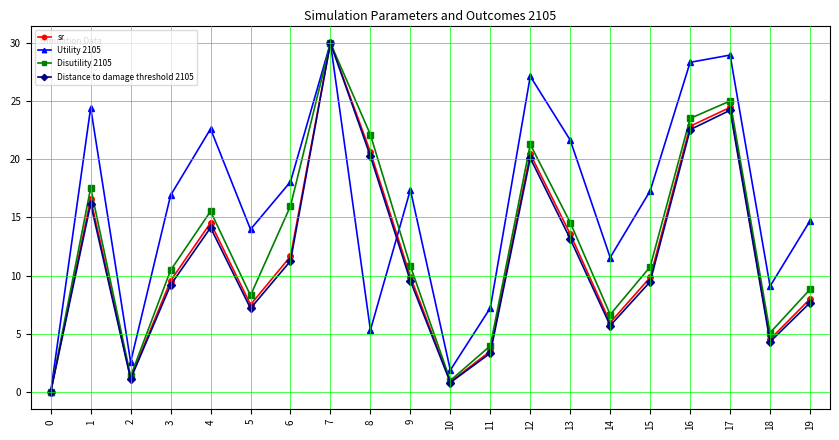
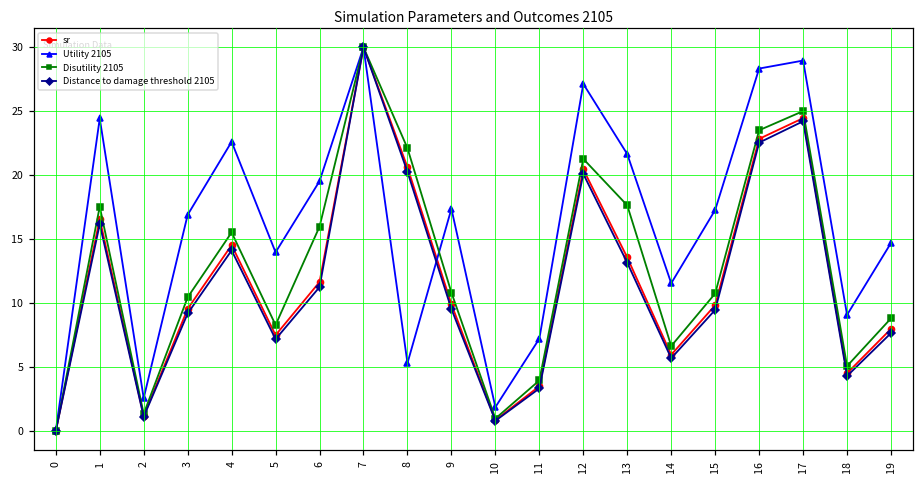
  {
    "sr": {
      "1": 16.6,
      "3": 9.6,
      "4": 14.5,
      "5": 7.5,
      "6": 11.6,
      "8": 20.6,
      "9": 9.9,
      "12": 20.5,
      "13": 13.6,
      "14": 6.0,
      "15": 9.8,
      "16": 22.8,
      "17": 24.5,
      "19": 8.0
    },
    "Utility 2105": {
      "1": 24.4,
      "2": 2.6,
      "3": 16.9,
      "4": 22.6,
      "5": 14.0,
-     "6": 18.1,
+     "6": 19.5,
      "8": 5.3,
      "9": 17.4,
      "10": 1.9,
      "11": 7.2,
      "12": 27.1,
      "13": 21.6,
      "14": 11.6,
      "15": 17.3,
      "16": 28.3,
      "17": 29.0,
      "18": 9.1,
      "19": 14.7
    },
    "Disutility 2105": {
      "1": 17.5,
      "3": 10.5,
      "4": 15.5,
      "5": 8.3,
      "6": 16.0,
      "8": 22.1,
      "9": 10.8,
      "11": 4.0,
      "12": 21.3,
-     "13": 14.6,
+     "13": 17.6,
      "14": 6.6,
      "15": 10.8,
      "16": 23.5,
      "17": 25.0,
      "18": 5.1,
      "19": 8.8
    },
    "Distance to damage threshold 2105": {
      "1": 16.2,
      "3": 9.2,
      "4": 14.1,
      "5": 7.2,
      "6": 11.3,
      "8": 20.3,
      "9": 9.5,
      "12": 20.1,
      "13": 13.2,
      "14": 5.7,
      "15": 9.5,
      "16": 22.5,
      "17": 24.2,
      "19": 7.7
    }
  }
